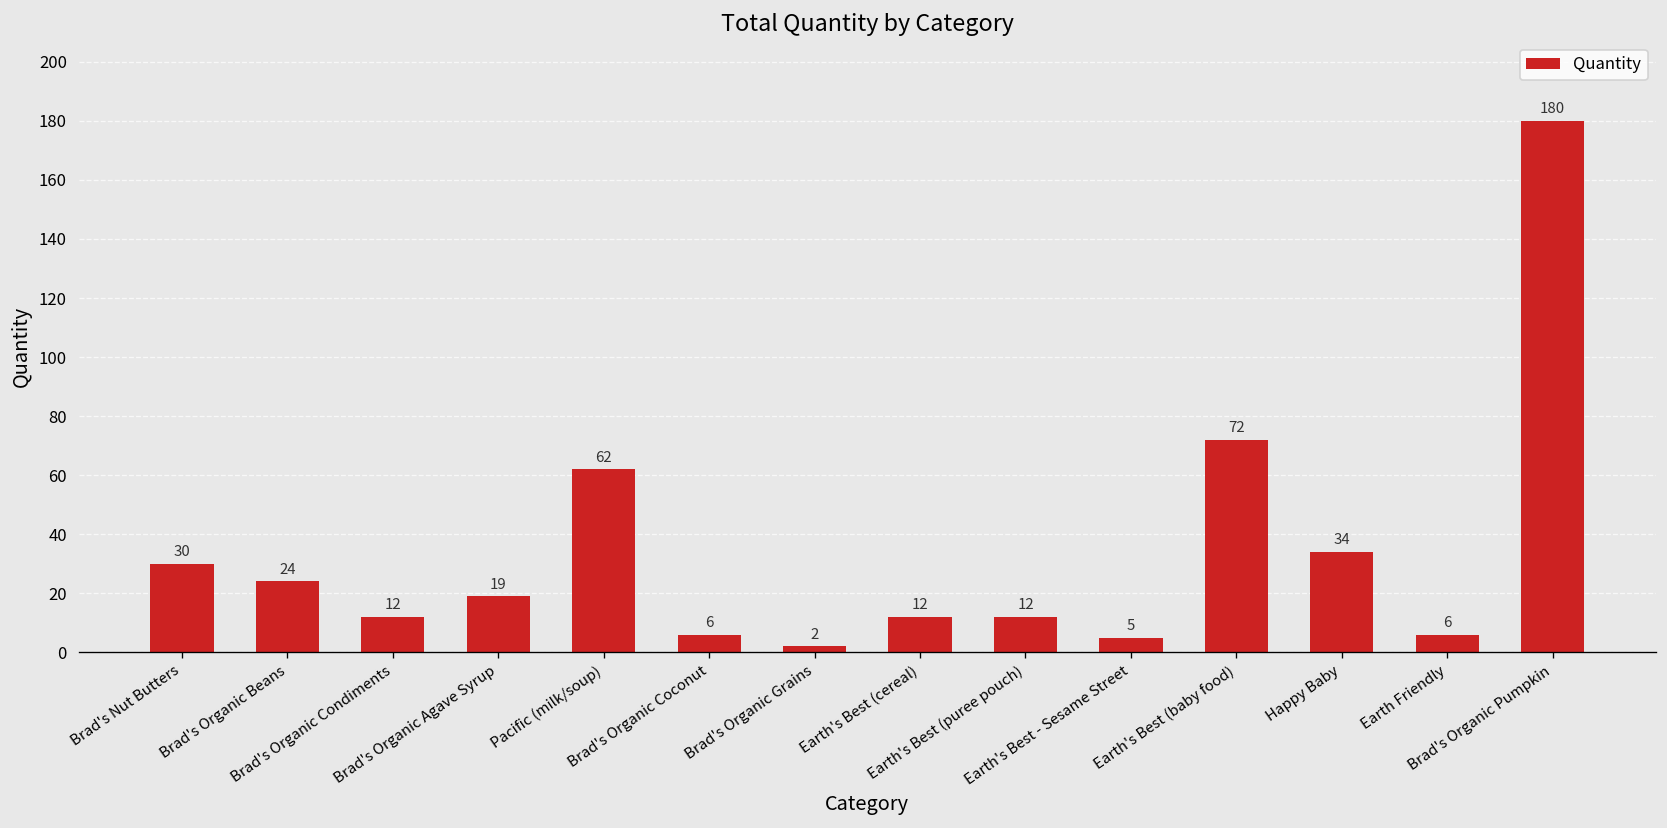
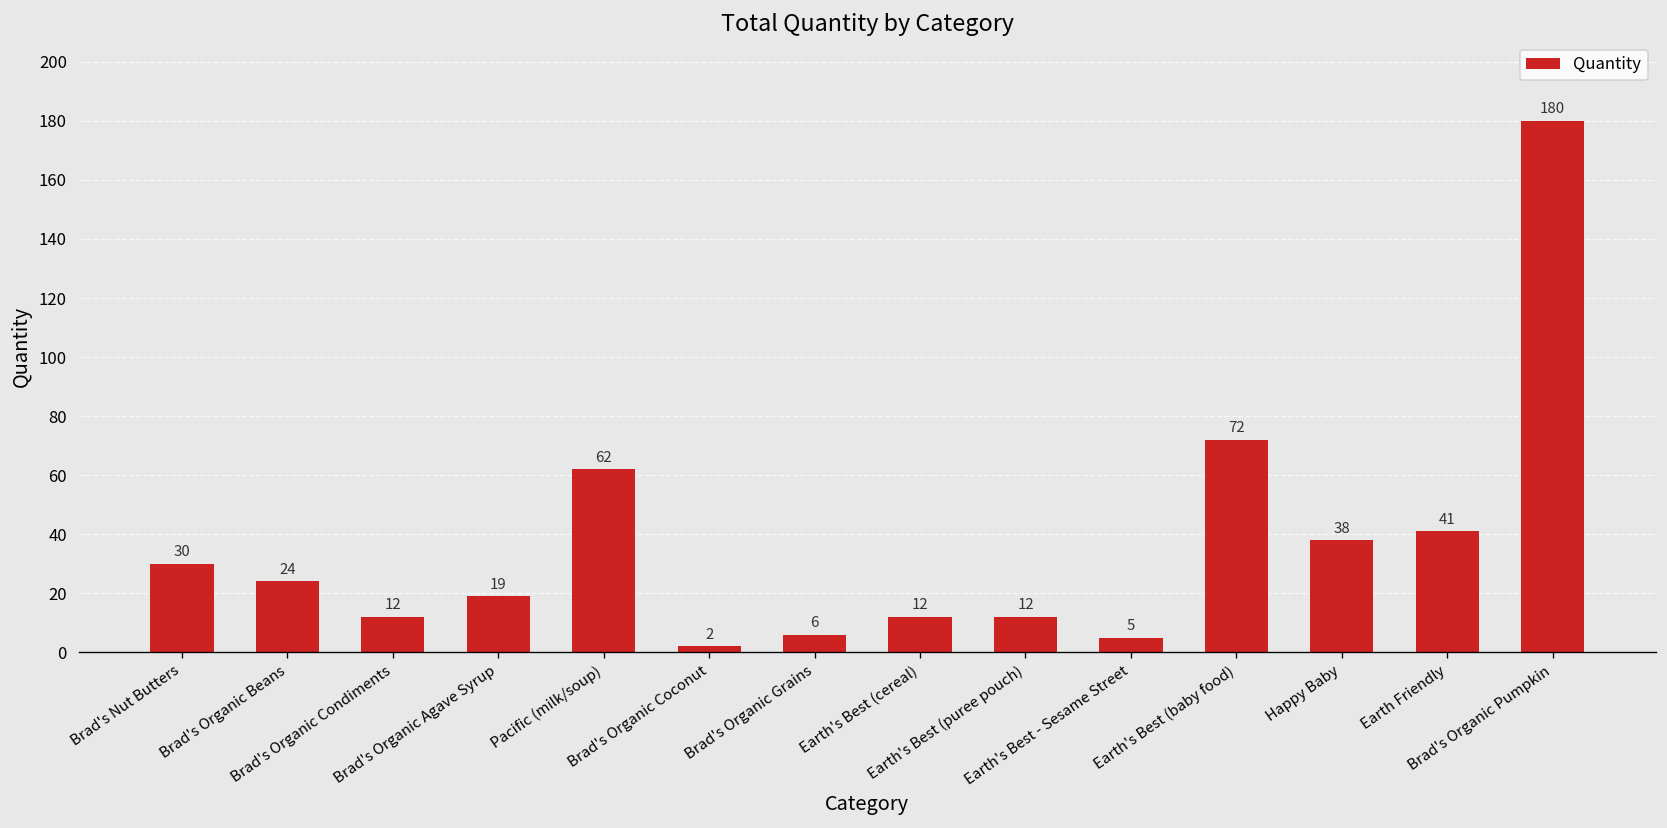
  {
    "Brad's Nut Butters": 30,
    "Brad's Organic Beans": 24,
    "Brad's Organic Condiments": 12,
    "Brad's Organic Agave Syrup": 19,
    "Pacific (milk/soup)": 62,
-   "Brad's Organic Coconut": 6,
-   "Brad's Organic Grains": 2,
+   "Brad's Organic Coconut": 2,
+   "Brad's Organic Grains": 6,
    "Earth's Best (cereal)": 12,
    "Earth's Best (puree pouch)": 12,
    "Earth's Best - Sesame Street": 5,
    "Earth's Best (baby food)": 72,
-   "Happy Baby": 34,
-   "Earth Friendly": 6,
+   "Happy Baby": 38,
+   "Earth Friendly": 41,
    "Brad's Organic Pumpkin": 180
  }
